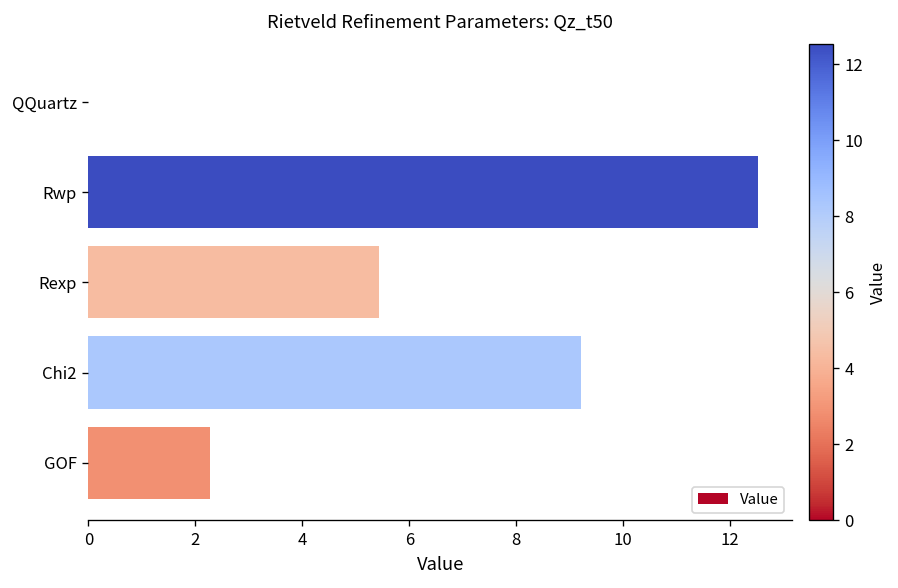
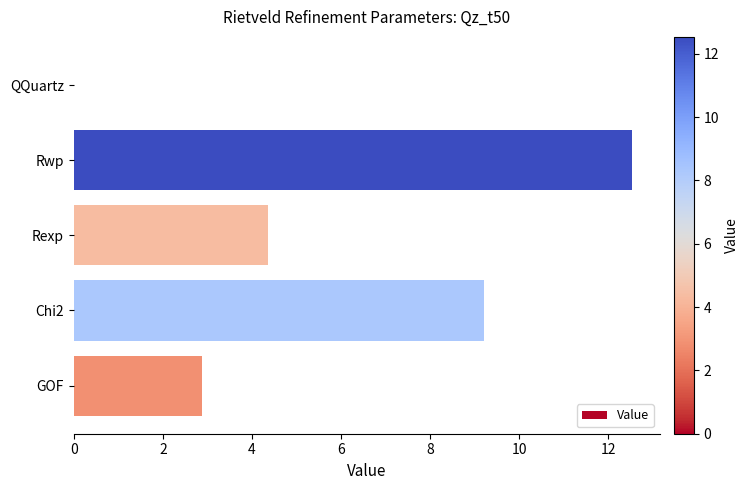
  {
    "QQuartz": 0.0,
    "Rwp": 12.5,
-   "Rexp": 5.4,
+   "Rexp": 4.4,
    "Chi2": 9.2,
-   "GOF": 2.3
+   "GOF": 2.9
  }
